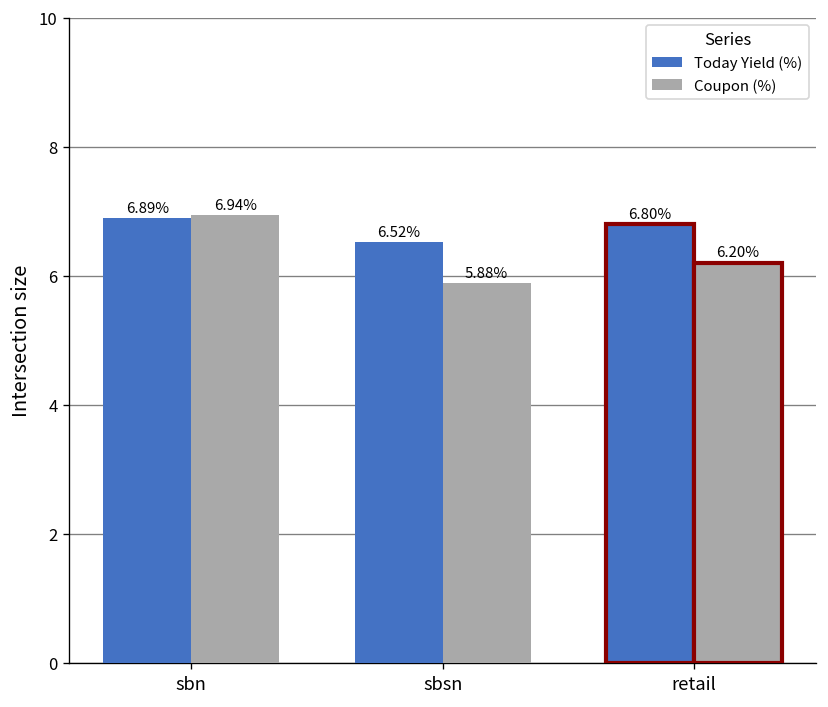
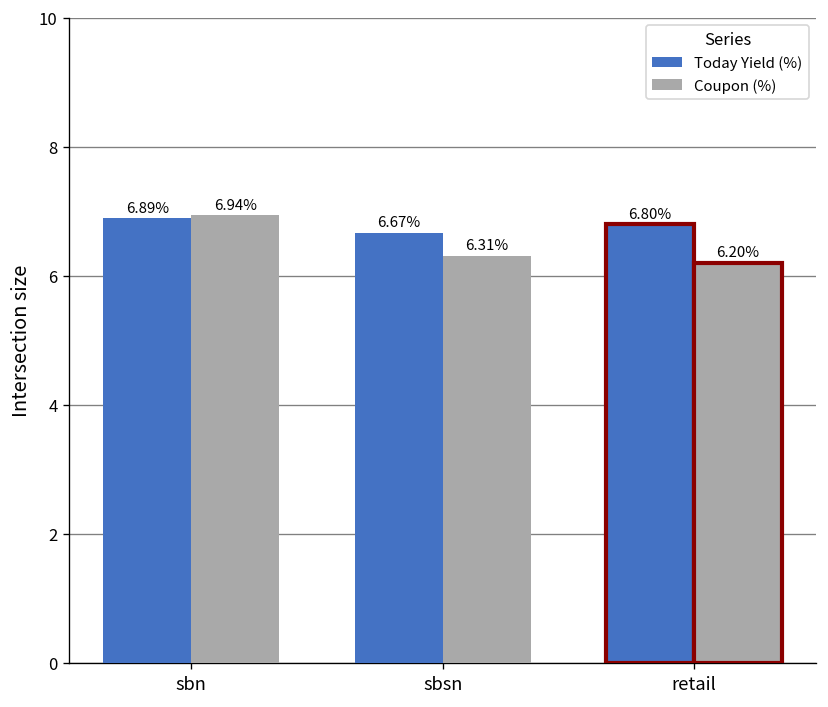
  {
    "Today Yield (%)": {
      "sbn": "6.89%",
-     "sbsn": "6.52%",
+     "sbsn": "6.67%",
      "retail": "6.80%"
    },
    "Coupon (%)": {
      "sbn": "6.94%",
-     "sbsn": "5.88%",
+     "sbsn": "6.31%",
      "retail": "6.20%"
    }
  }
